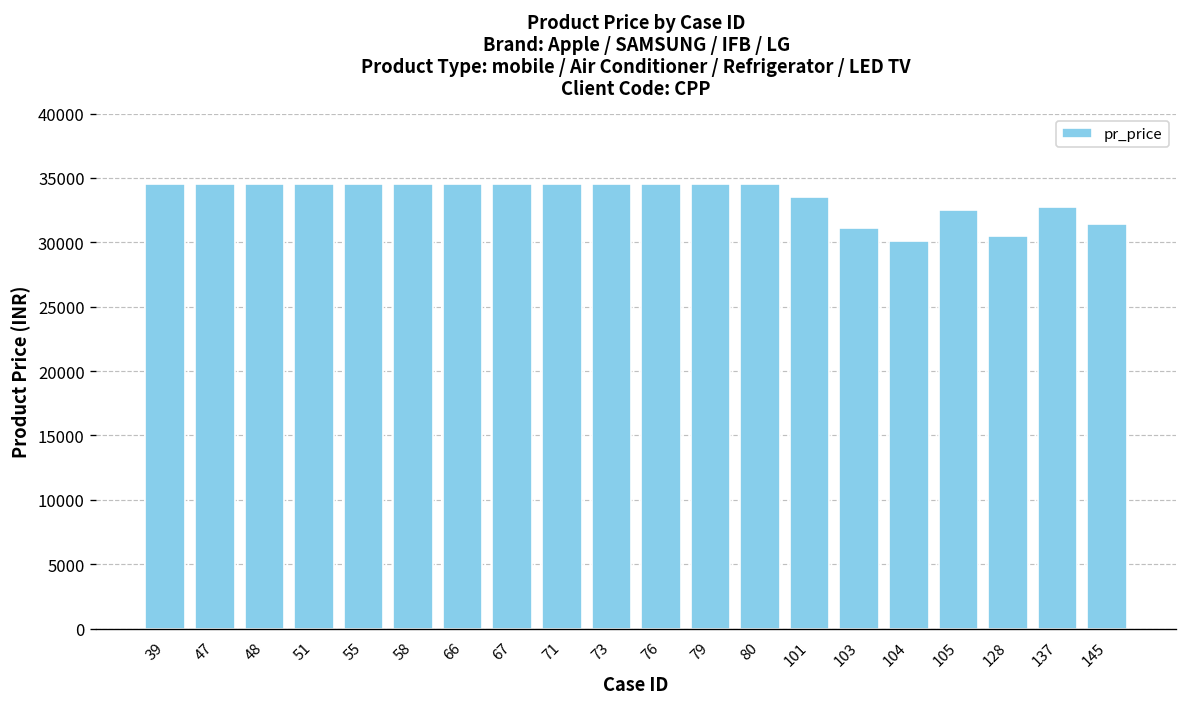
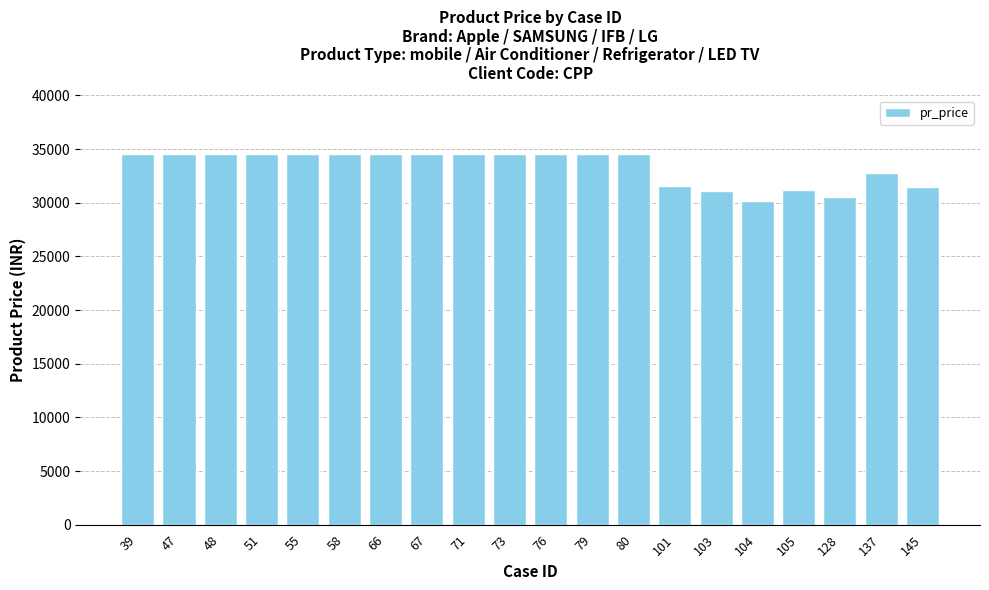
  {
    "39": 34500,
    "47": 34500,
    "48": 34500,
    "51": 34500,
    "55": 34500,
    "58": 34500,
    "66": 34500,
    "67": 34500,
    "71": 34500,
    "73": 34500,
    "76": 34500,
    "79": 34500,
    "80": 34500,
-   "101": 33500,
+   "101": 31500,
    "103": 31100,
    "104": 30100,
-   "105": 32500,
+   "105": 31200,
    "128": 30500,
    "137": 32700,
    "145": 31400
  }
